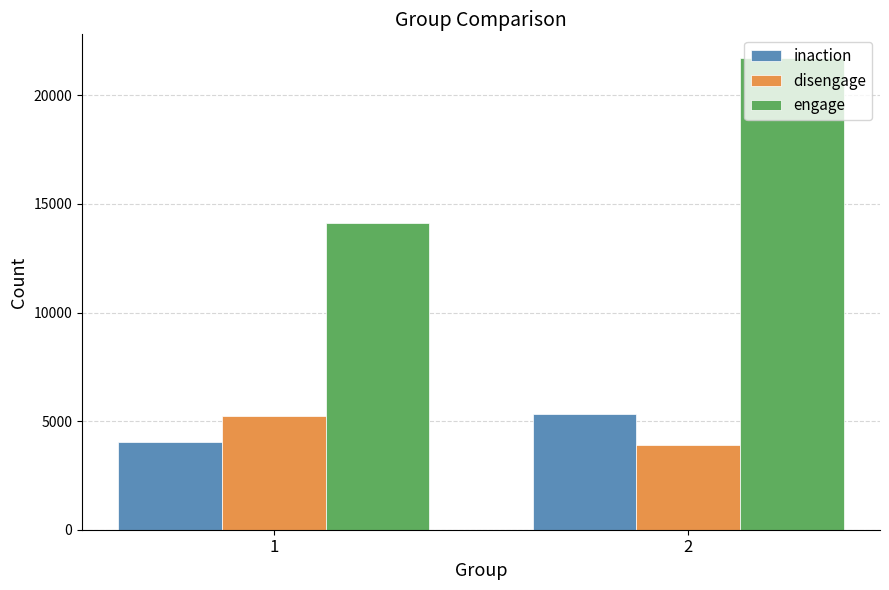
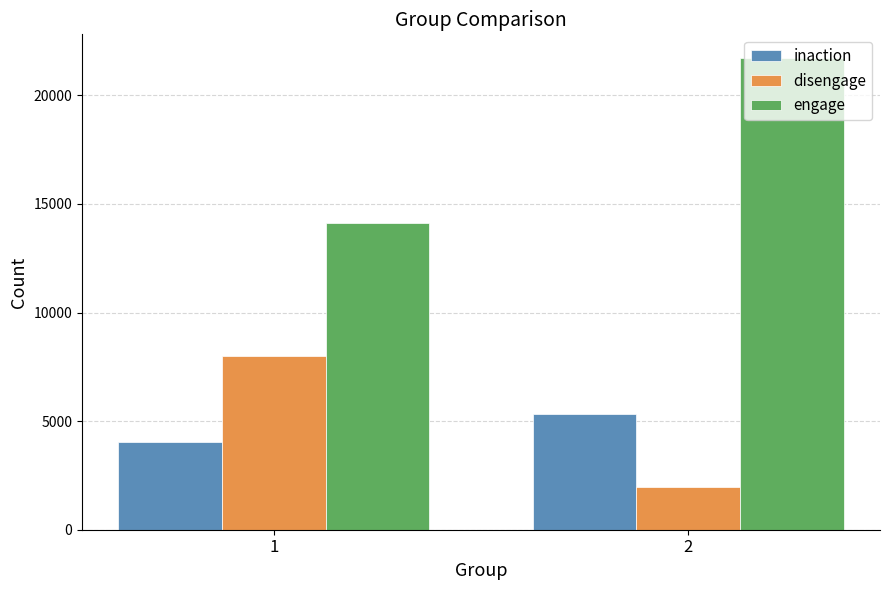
  {
    "inaction": {
      "1": 4100,
      "2": 5300
    },
    "disengage": {
-     "1": 5300,
-     "2": 3900
+     "1": 8000,
+     "2": 2000
    },
    "engage": {
      "1": 14100
    }
  }
